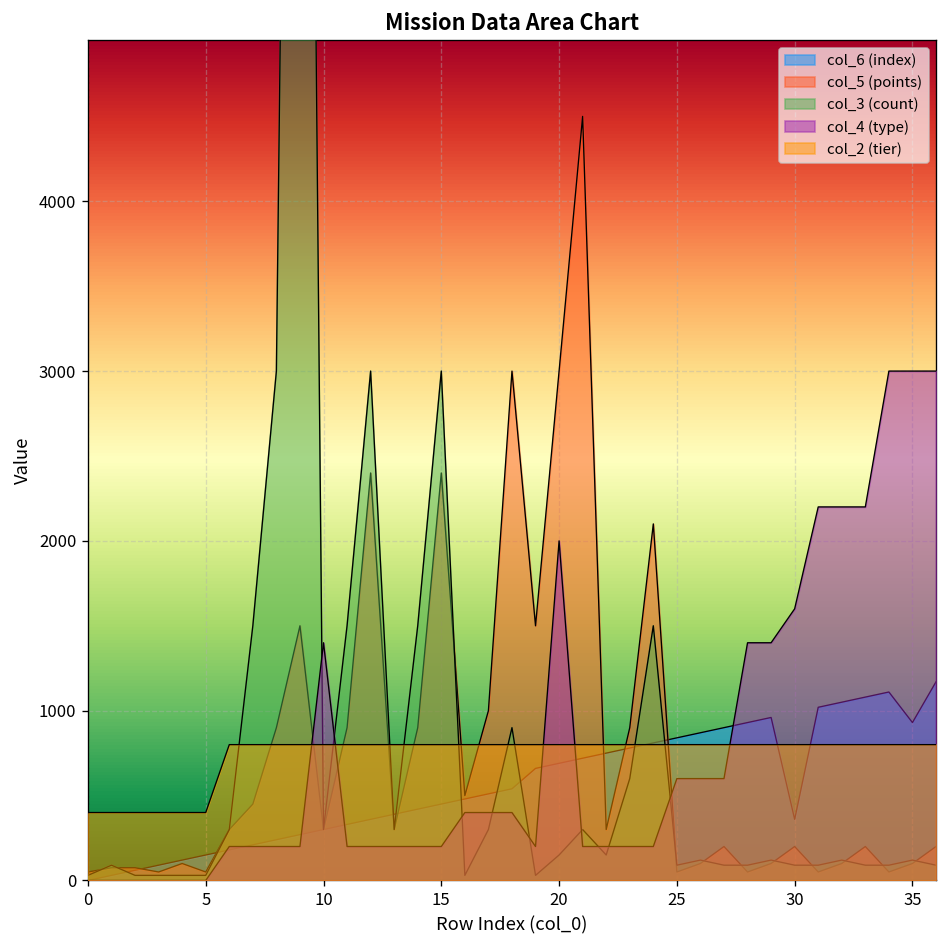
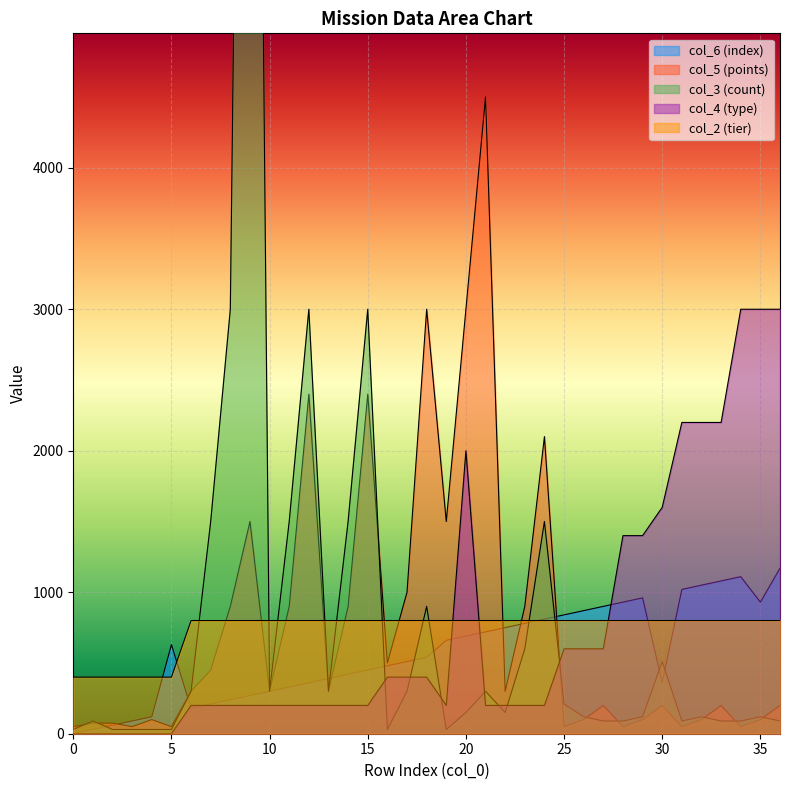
  {
    "col_6 (index)": {
-     "5": 150,
+     "5": 630,
      "15": 450,
      "20": 690,
      "25": 840,
      "30": 360,
      "35": 930
    },
    "col_3 (count)": {
      "0": 30,
      "5": 30,
      "15": 3000,
      "20": 150,
-     "25": 90,
-     "30": 90,
+     "25": 210,
+     "30": 510,
      "35": 120
    },
    "col_4 (type)": {
      "5": 0,
-     "10": 1400,
+     "10": 200,
      "15": 200,
      "20": 2000,
      "25": 600,
      "30": 1600,
      "35": 3000
    }
  }
